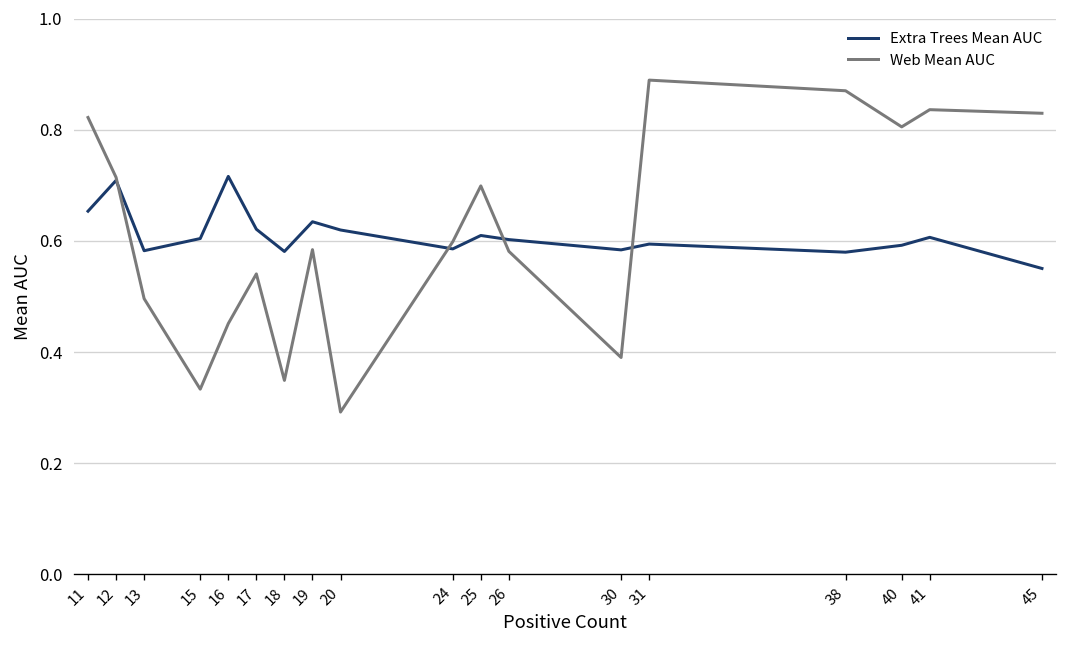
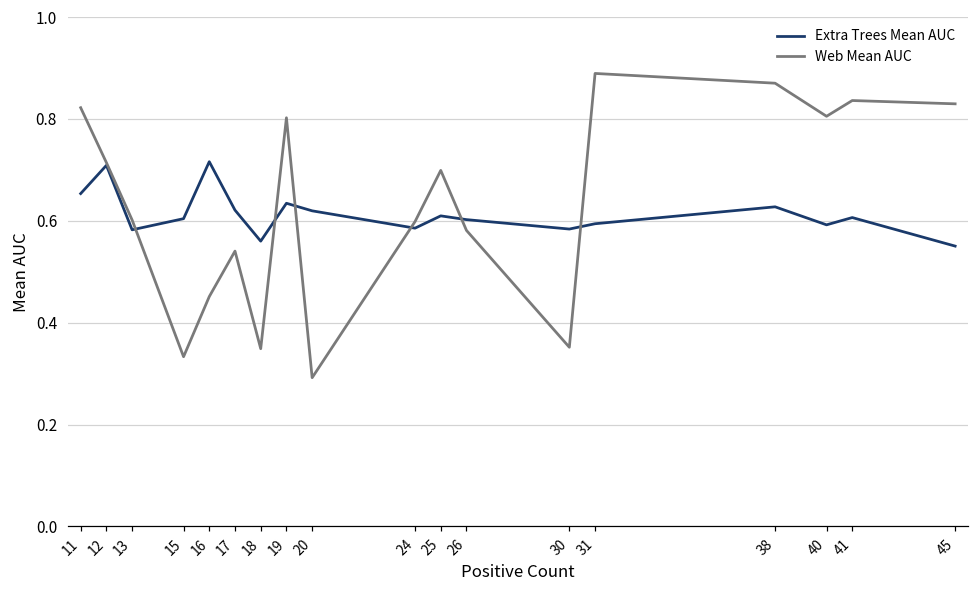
  {
    "Extra Trees Mean AUC": {
      "11": 0.65,
      "13": 0.58,
      "15": 0.60,
      "16": 0.72,
      "17": 0.62,
-     "18": 0.58,
+     "18": 0.56,
      "19": 0.63,
      "20": 0.62,
      "24": 0.59,
      "25": 0.61,
      "26": 0.60,
      "30": 0.58,
      "31": 0.59,
-     "38": 0.58,
+     "38": 0.63,
      "40": 0.59,
      "41": 0.61,
      "45": 0.55
    },
    "Web Mean AUC": {
      "11": 0.82,
-     "13": 0.50,
+     "13": 0.60,
      "15": 0.33,
      "16": 0.45,
      "17": 0.54,
      "18": 0.35,
-     "19": 0.58,
+     "19": 0.80,
      "20": 0.29,
      "24": 0.60,
      "25": 0.70,
      "26": 0.58,
-     "30": 0.39,
+     "30": 0.35,
      "31": 0.89,
      "38": 0.87,
      "40": 0.81,
      "41": 0.84,
      "45": 0.83
    }
  }
